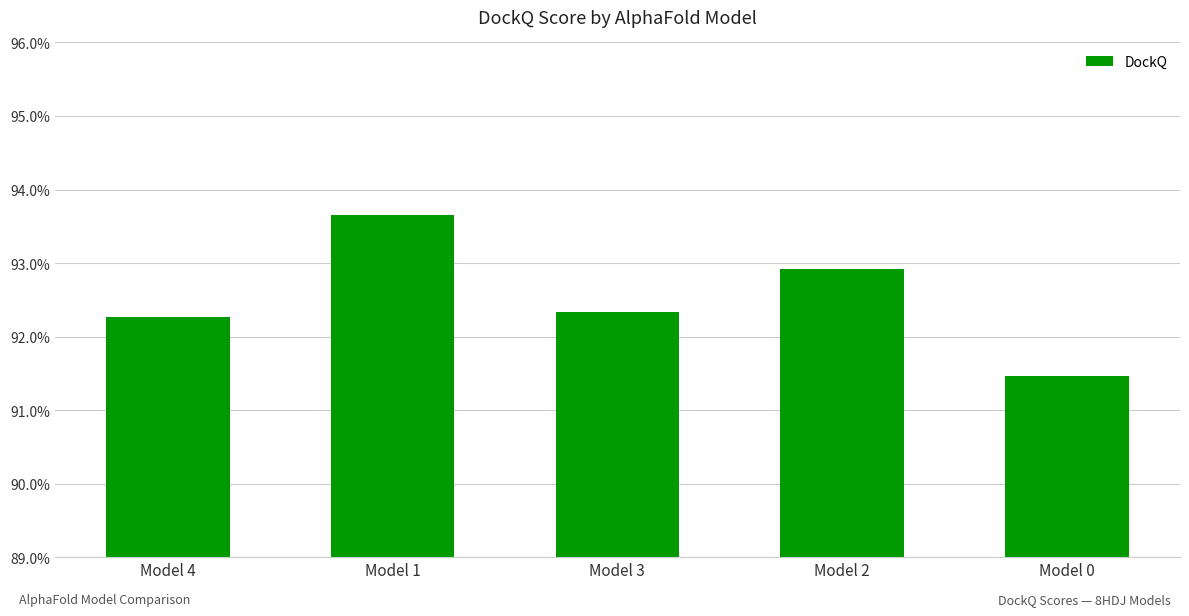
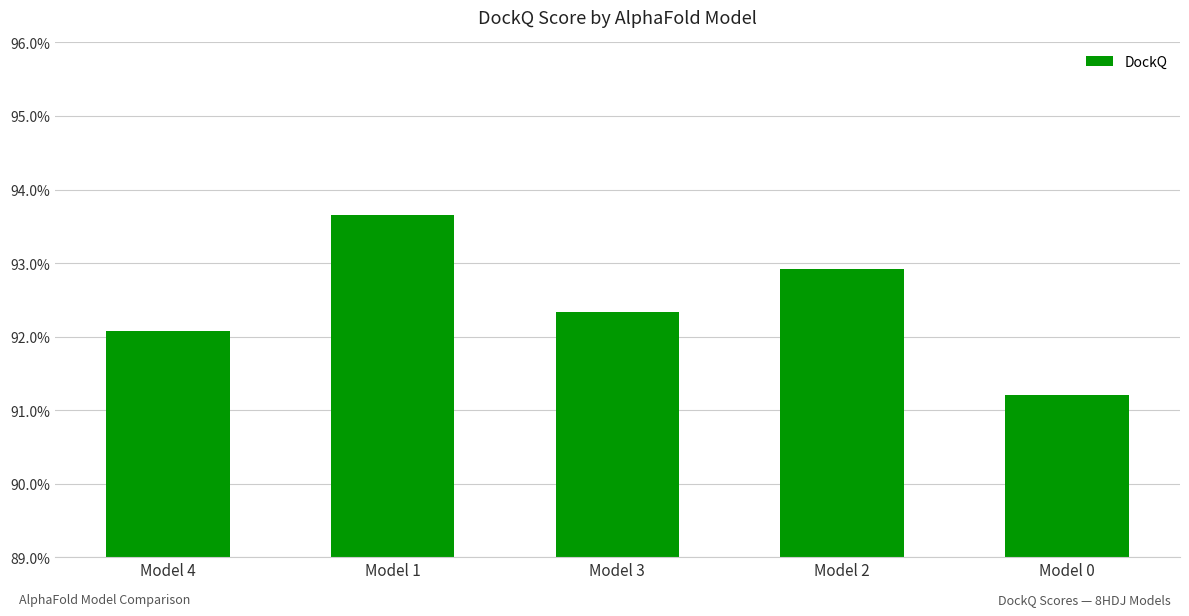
  {
-   "Model 4": "92.3%",
+   "Model 4": "92.1%",
    "Model 1": "93.6%",
    "Model 3": "92.3%",
    "Model 2": "92.9%",
-   "Model 0": "91.5%"
+   "Model 0": "91.2%"
  }
